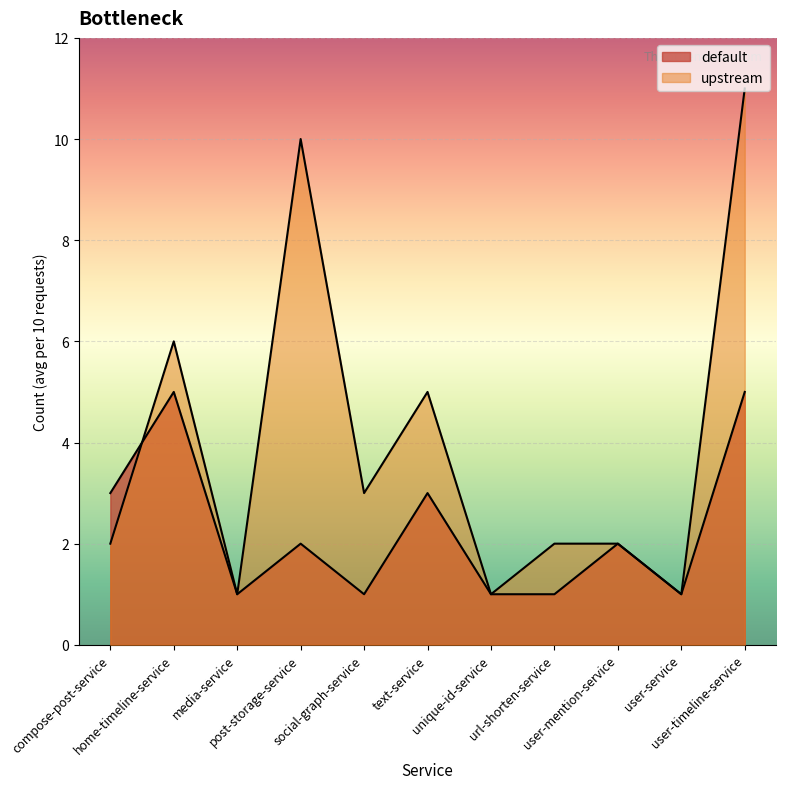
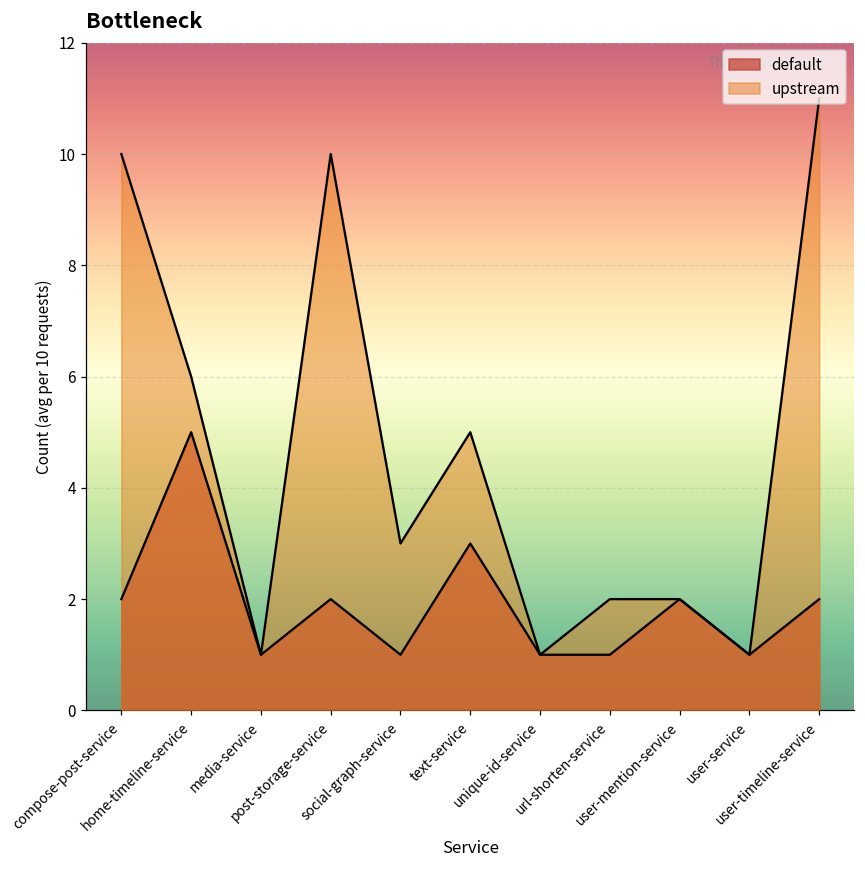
  {
    "default": {
-     "compose-post-service": 3,
+     "compose-post-service": 2,
      "home-timeline-service": 5,
      "post-storage-service": 2,
      "social-graph-service": 1,
      "text-service": 3,
      "url-shorten-service": 1,
-     "user-timeline-service": 5
+     "user-timeline-service": 2
    },
    "upstream": {
-     "compose-post-service": 2,
+     "compose-post-service": 10,
      "home-timeline-service": 6,
      "post-storage-service": 10,
      "social-graph-service": 3,
      "text-service": 5,
      "url-shorten-service": 2
    }
  }
